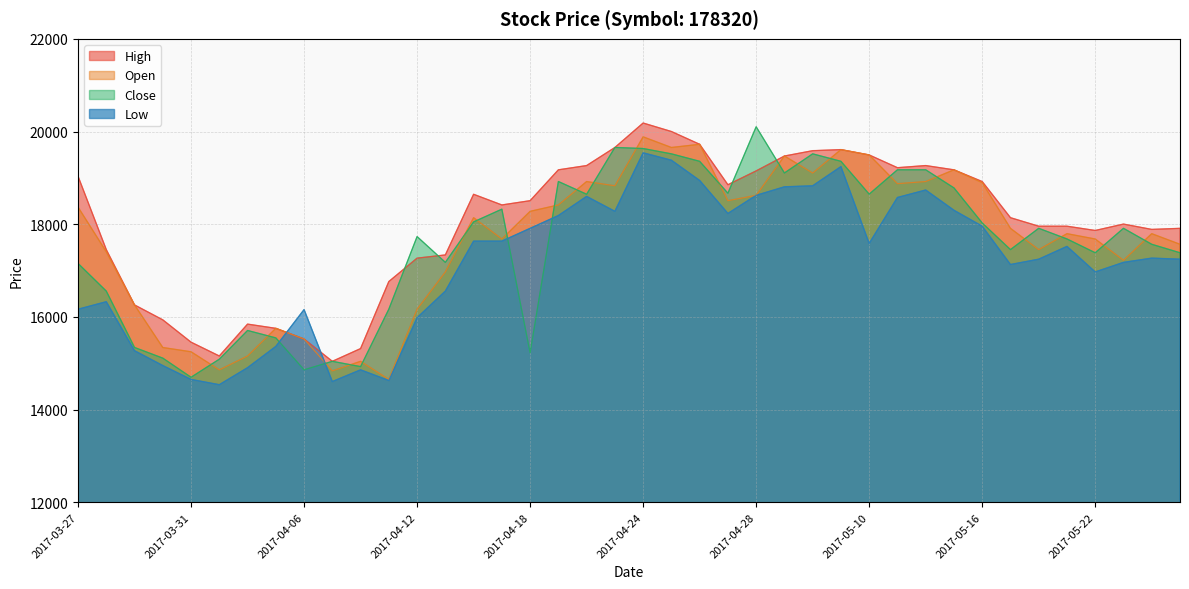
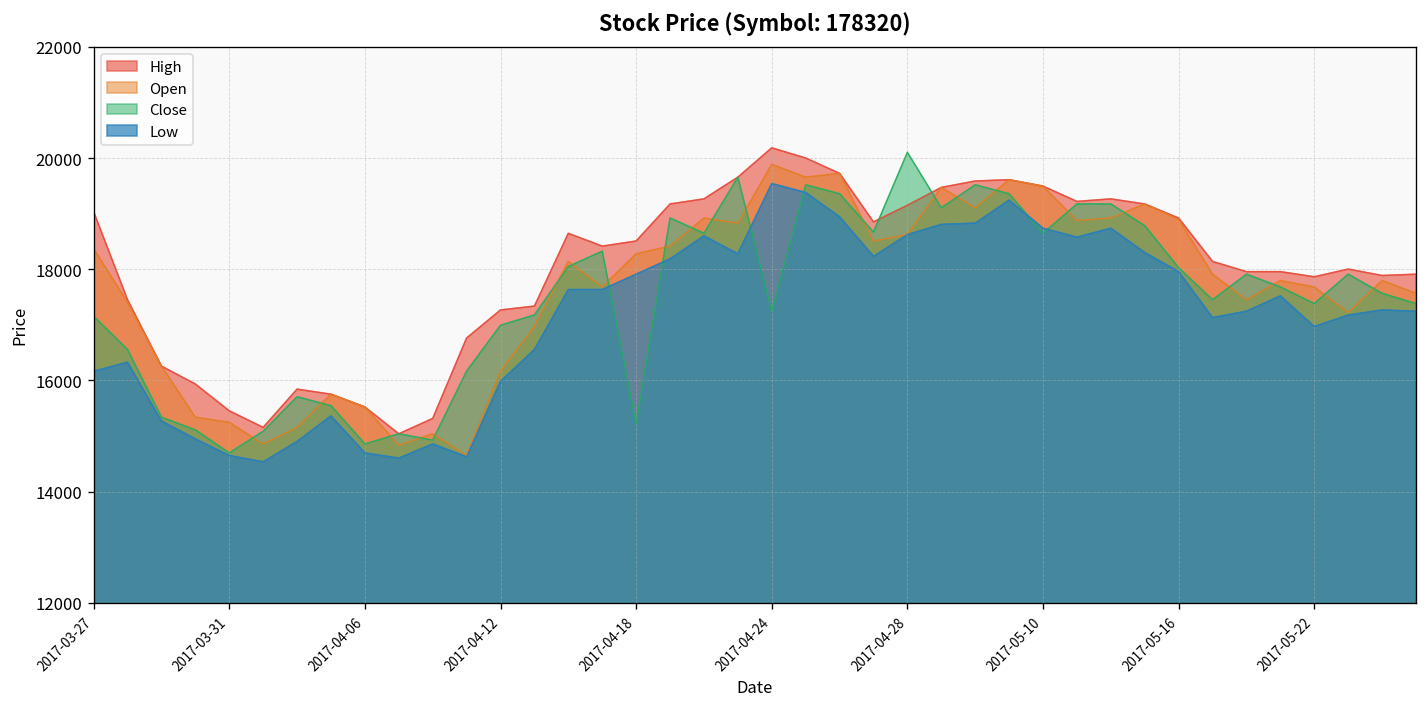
  {
    "Close": {
      "2017-03-27": 17200,
      "2017-04-06": 14900,
-     "2017-04-12": 17700,
+     "2017-04-12": 17000,
      "2017-04-18": 15200,
-     "2017-04-24": 19600,
+     "2017-04-24": 17200,
      "2017-04-28": 20100,
      "2017-05-10": 18600,
      "2017-05-16": 18000,
      "2017-05-22": 17400
    },
    "Low": {
      "2017-03-27": 16200,
-     "2017-04-06": 16200,
+     "2017-04-06": 14700,
      "2017-04-12": 16000,
      "2017-04-18": 17900,
      "2017-04-24": 19500,
-     "2017-05-10": 17600,
+     "2017-05-10": 18700,
      "2017-05-16": 18000,
      "2017-05-22": 17000
    }
  }
